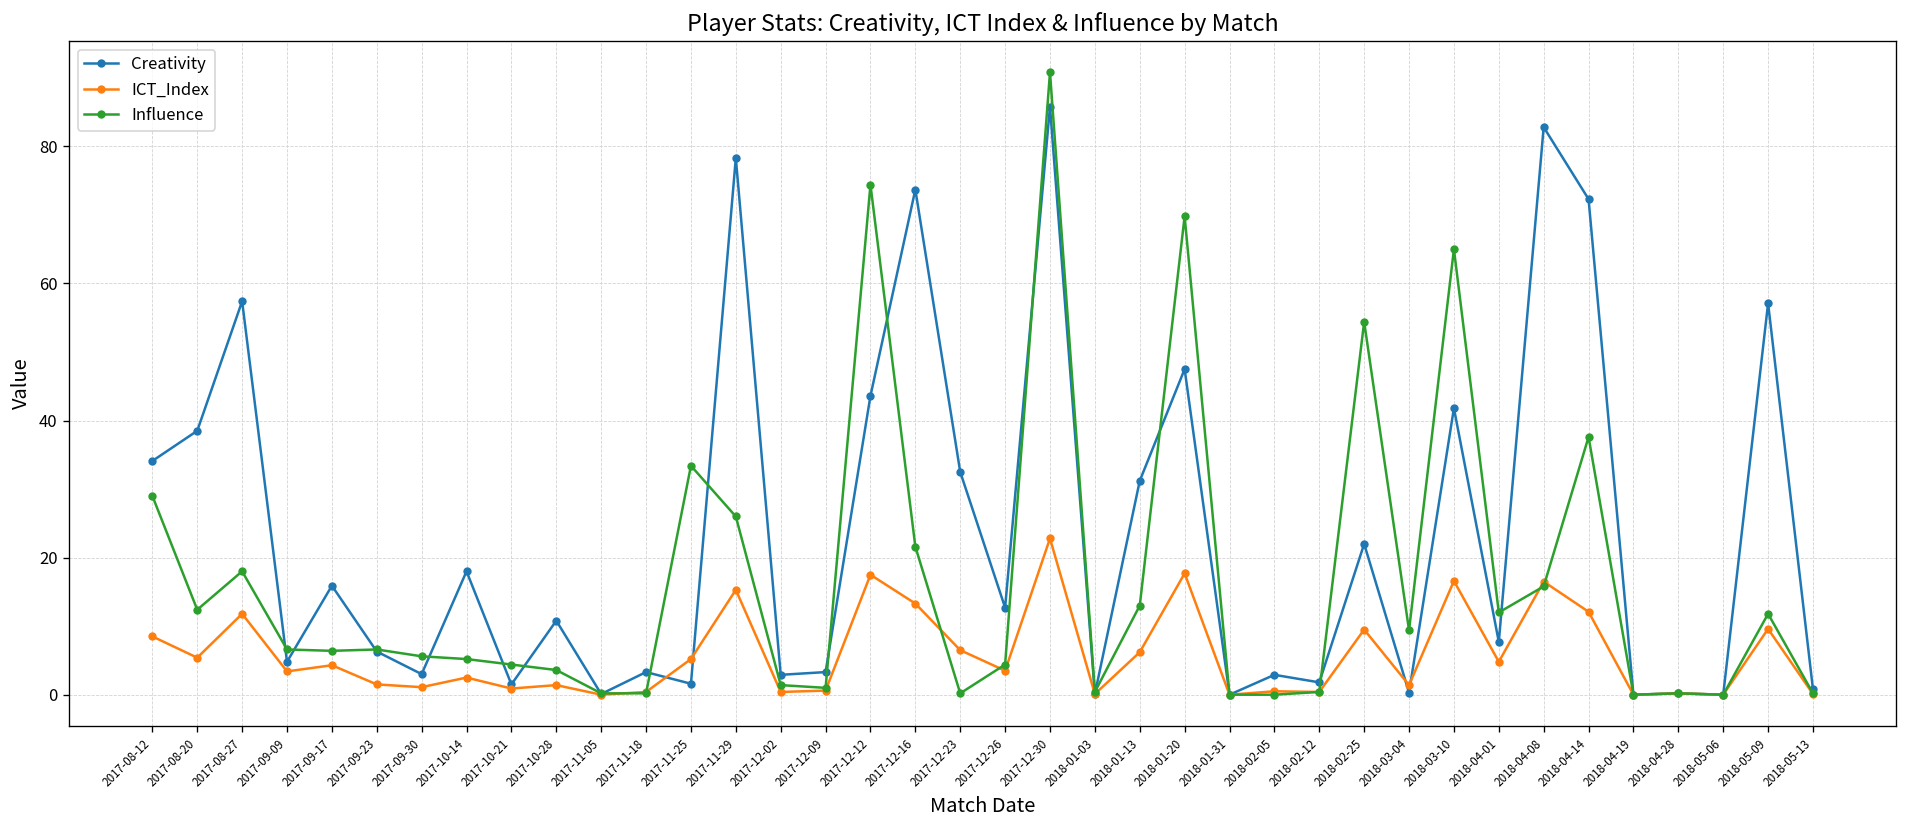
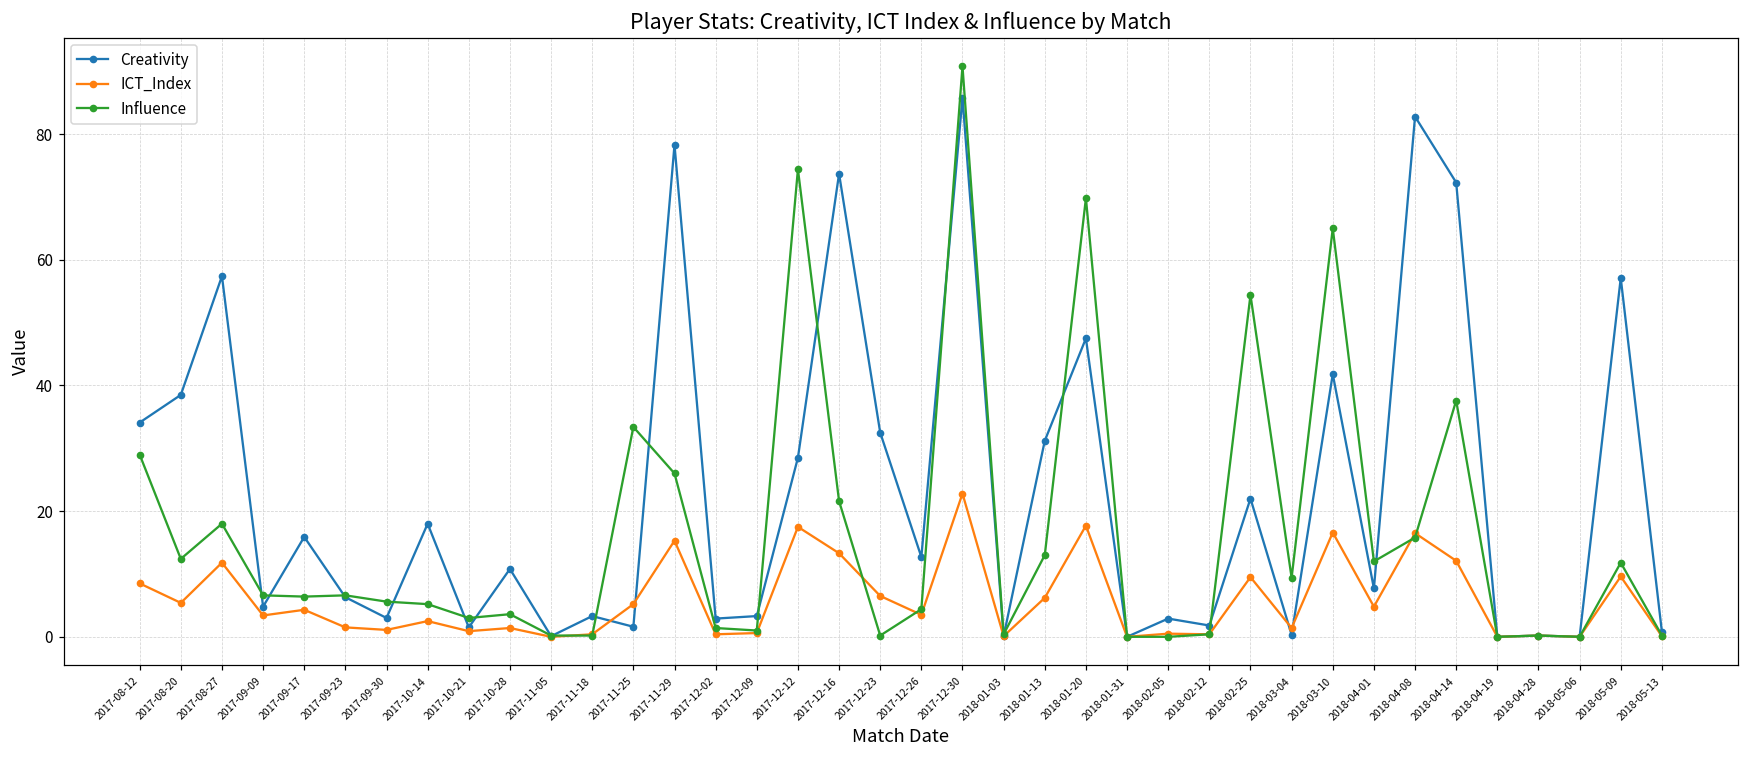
  {
    "Creativity": {
      "2017-08-12": 34,
      "2017-08-20": 39,
      "2017-08-27": 57,
      "2017-09-09": 5,
      "2017-09-17": 16,
      "2017-09-30": 3,
      "2017-10-14": 18,
      "2017-10-21": 2,
      "2017-10-28": 11,
      "2017-11-18": 3,
      "2017-11-25": 2,
      "2017-11-29": 78,
      "2017-12-02": 3,
      "2017-12-09": 3,
-     "2017-12-12": 44,
+     "2017-12-12": 29,
      "2017-12-16": 74,
      "2017-12-23": 33,
      "2017-12-26": 13,
      "2017-12-30": 86,
      "2018-01-13": 31,
      "2018-01-20": 48,
      "2018-02-05": 3,
      "2018-02-12": 2,
      "2018-02-25": 22,
      "2018-03-04": 0,
      "2018-03-10": 42,
      "2018-04-01": 8,
      "2018-04-08": 83,
      "2018-04-14": 72,
      "2018-05-09": 57,
      "2018-05-13": 1
    },
    "ICT_Index": {
      "2017-08-12": 9,
      "2017-08-20": 5,
      "2017-08-27": 12,
      "2017-09-09": 3,
      "2017-09-17": 4,
      "2017-09-23": 2,
      "2017-09-30": 1,
      "2017-10-14": 3,
      "2017-10-21": 1,
      "2017-10-28": 1,
      "2017-11-25": 5,
      "2017-11-29": 15,
      "2017-12-02": 0,
      "2017-12-12": 18,
      "2017-12-16": 13,
      "2017-12-23": 7,
      "2017-12-26": 4,
      "2017-12-30": 23,
      "2018-01-13": 6,
      "2018-01-20": 18,
      "2018-02-05": 1,
      "2018-02-25": 10,
      "2018-03-04": 1,
      "2018-03-10": 17,
      "2018-04-01": 5,
      "2018-04-08": 17,
      "2018-04-14": 12,
      "2018-05-09": 10
    },
    "Influence": {
      "2017-08-12": 29,
      "2017-08-20": 12,
      "2017-08-27": 18,
      "2017-09-09": 7,
      "2017-09-17": 6,
      "2017-09-30": 6,
      "2017-10-14": 5,
-     "2017-10-21": 4,
+     "2017-10-21": 3,
      "2017-10-28": 4,
      "2017-11-25": 33,
      "2017-11-29": 26,
      "2017-12-02": 1,
      "2017-12-12": 74,
      "2017-12-16": 22,
      "2017-12-23": 0,
      "2017-12-26": 4,
      "2017-12-30": 91,
      "2018-01-13": 13,
      "2018-01-20": 70,
      "2018-02-05": 0,
      "2018-02-25": 54,
      "2018-03-04": 9,
      "2018-03-10": 65,
      "2018-04-01": 12,
      "2018-04-08": 16,
      "2018-04-14": 38,
      "2018-05-09": 12
    }
  }
